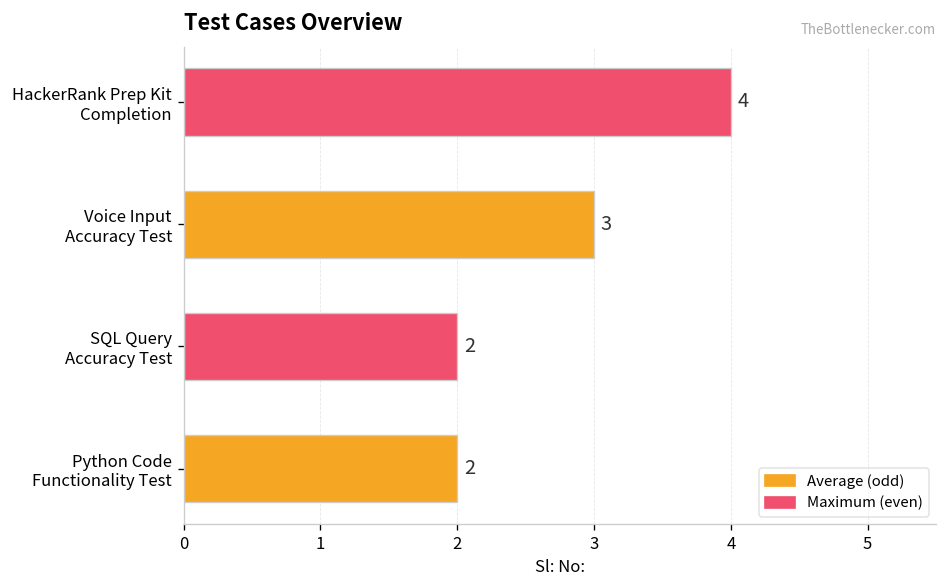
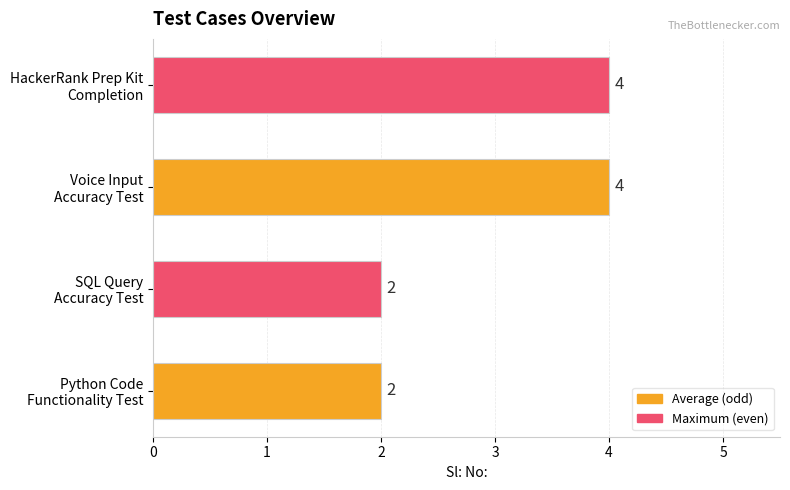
  {
    "HackerRank Prep Kit Completion": 4,
-   "Voice Input Accuracy Test": 3,
+   "Voice Input Accuracy Test": 4,
    "SQL Query Accuracy Test": 2,
    "Python Code Functionality Test": 2
  }
